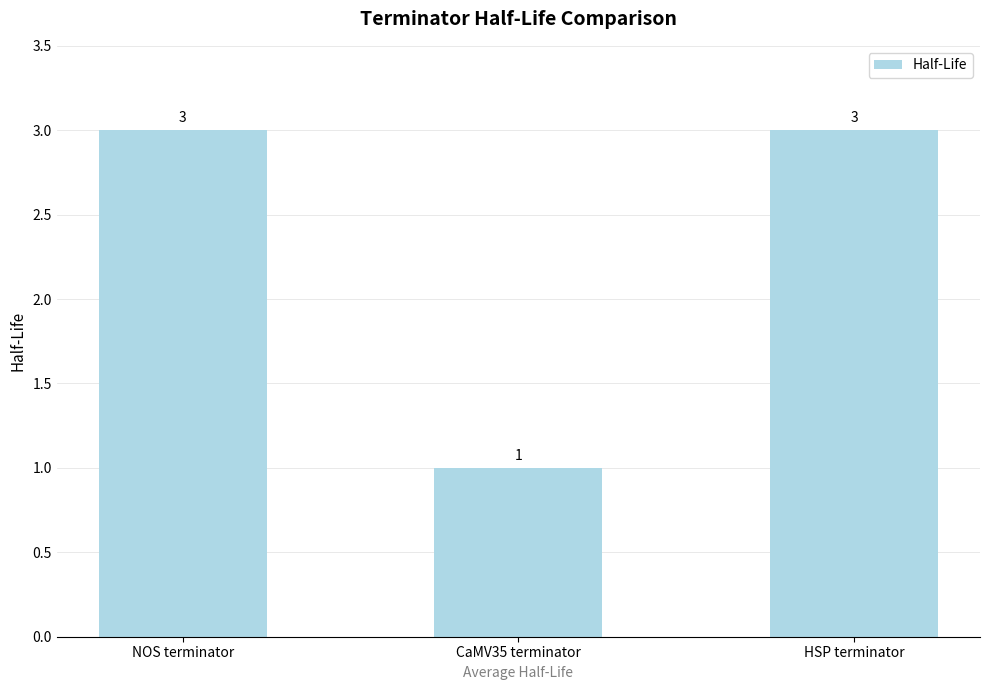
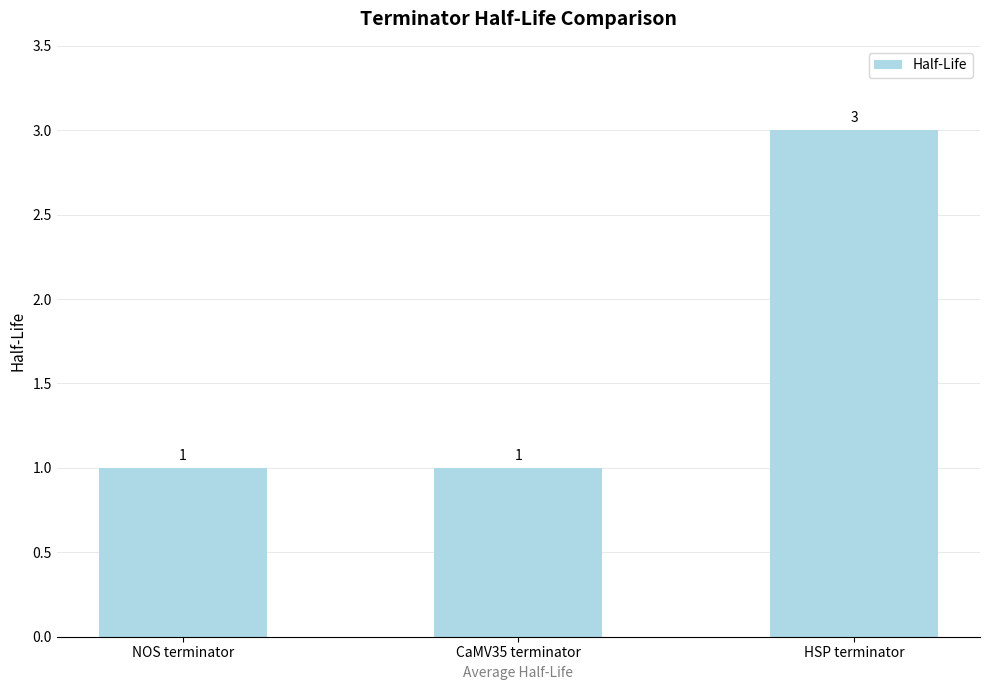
  {
-   "NOS terminator": 3,
+   "NOS terminator": 1,
    "CaMV35 terminator": 1,
    "HSP terminator": 3
  }
